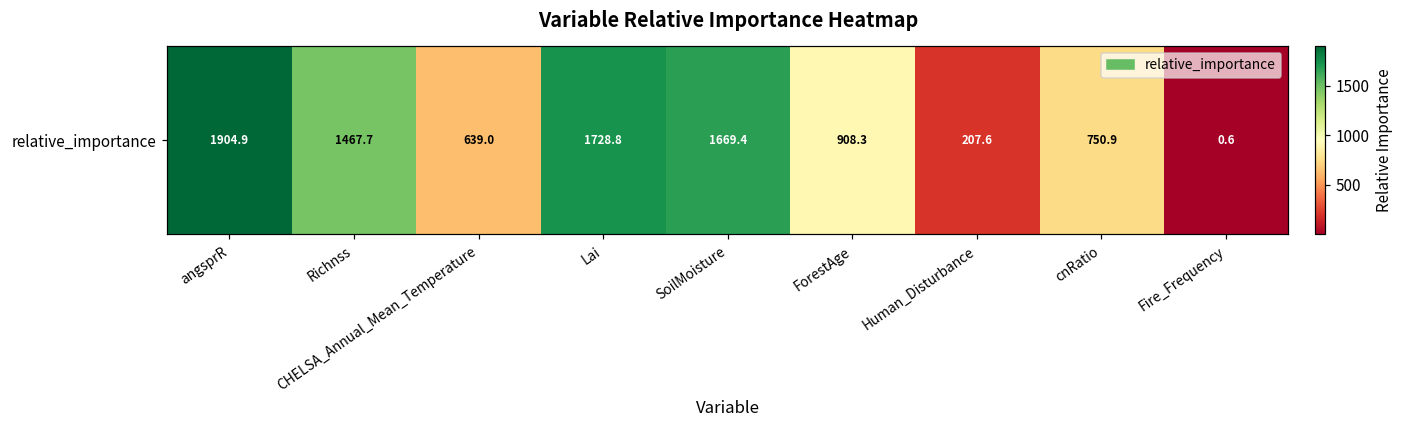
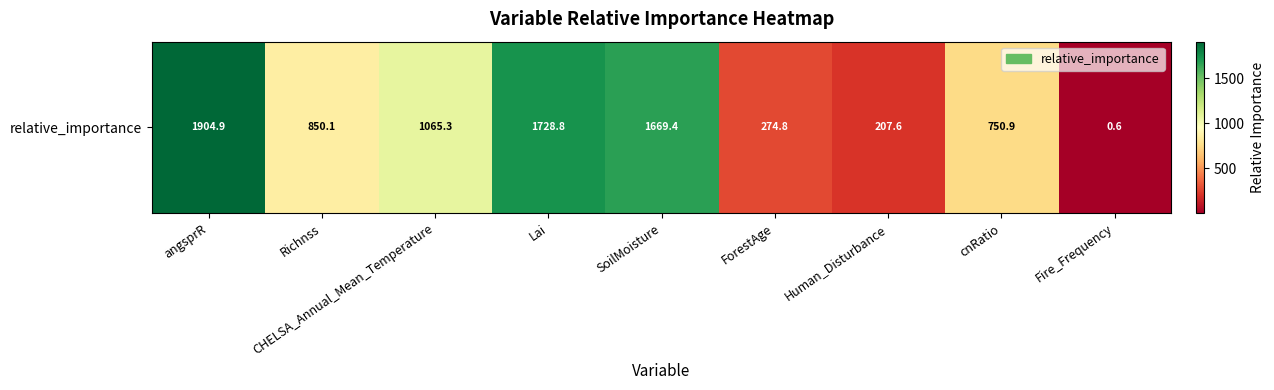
  {
    "relative_importance": {
      "angsprR": 1904.9,
-     "Richnss": 1467.7,
-     "CHELSA_Annual_Mean_Temperature": 639.0,
+     "Richnss": 850.1,
+     "CHELSA_Annual_Mean_Temperature": 1065.3,
      "Lai": 1728.8,
      "SoilMoisture": 1669.4,
-     "ForestAge": 908.3,
+     "ForestAge": 274.8,
      "Human_Disturbance": 207.6,
      "cnRatio": 750.9,
      "Fire_Frequency": 0.6
    }
  }
